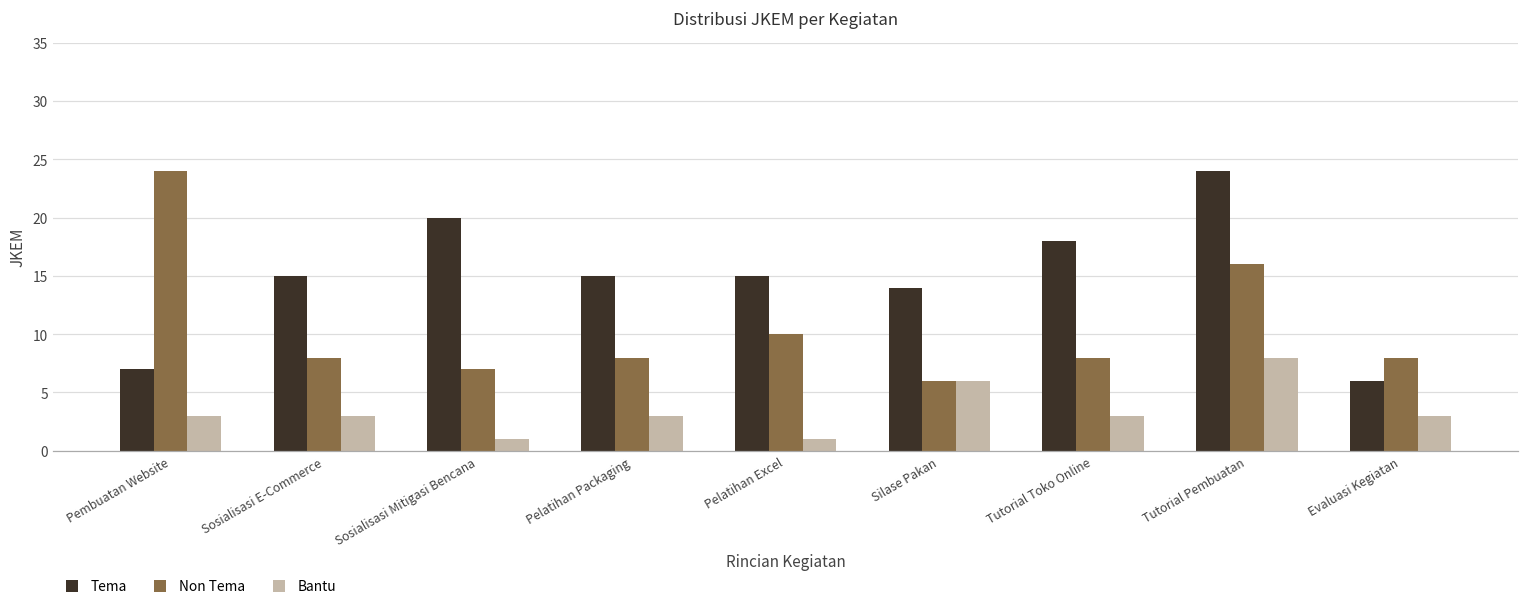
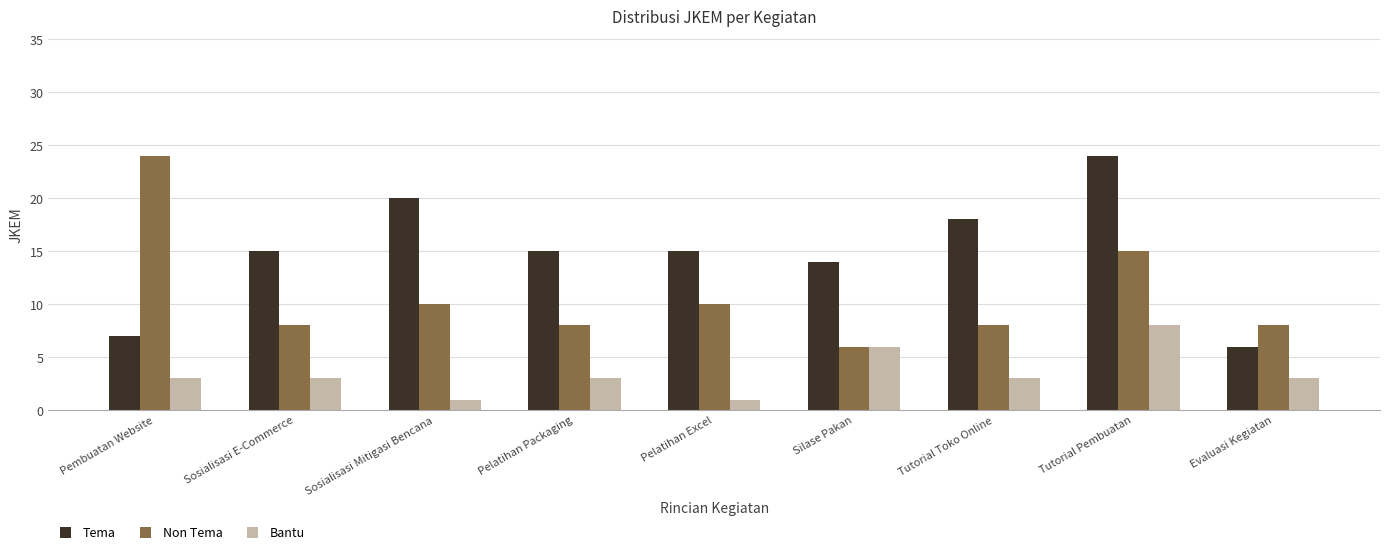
  {
    "Tema": {
      "Pembuatan Website": 7,
      "Sosialisasi E-Commerce": 15,
      "Sosialisasi Mitigasi Bencana": 20,
      "Pelatihan Packaging": 15,
      "Pelatihan Excel": 15,
      "Silase Pakan": 14,
      "Tutorial Toko Online": 18,
      "Tutorial Pembuatan": 24,
      "Evaluasi Kegiatan": 6
    },
    "Non Tema": {
      "Pembuatan Website": 24,
      "Sosialisasi E-Commerce": 8,
-     "Sosialisasi Mitigasi Bencana": 7,
+     "Sosialisasi Mitigasi Bencana": 10,
      "Pelatihan Packaging": 8,
      "Pelatihan Excel": 10,
      "Silase Pakan": 6,
      "Tutorial Toko Online": 8,
-     "Tutorial Pembuatan": 16,
+     "Tutorial Pembuatan": 15,
      "Evaluasi Kegiatan": 8
    },
    "Bantu": {
      "Pembuatan Website": 3,
      "Sosialisasi E-Commerce": 3,
      "Sosialisasi Mitigasi Bencana": 1,
      "Pelatihan Packaging": 3,
      "Pelatihan Excel": 1,
      "Silase Pakan": 6,
      "Tutorial Toko Online": 3,
      "Tutorial Pembuatan": 8,
      "Evaluasi Kegiatan": 3
    }
  }
